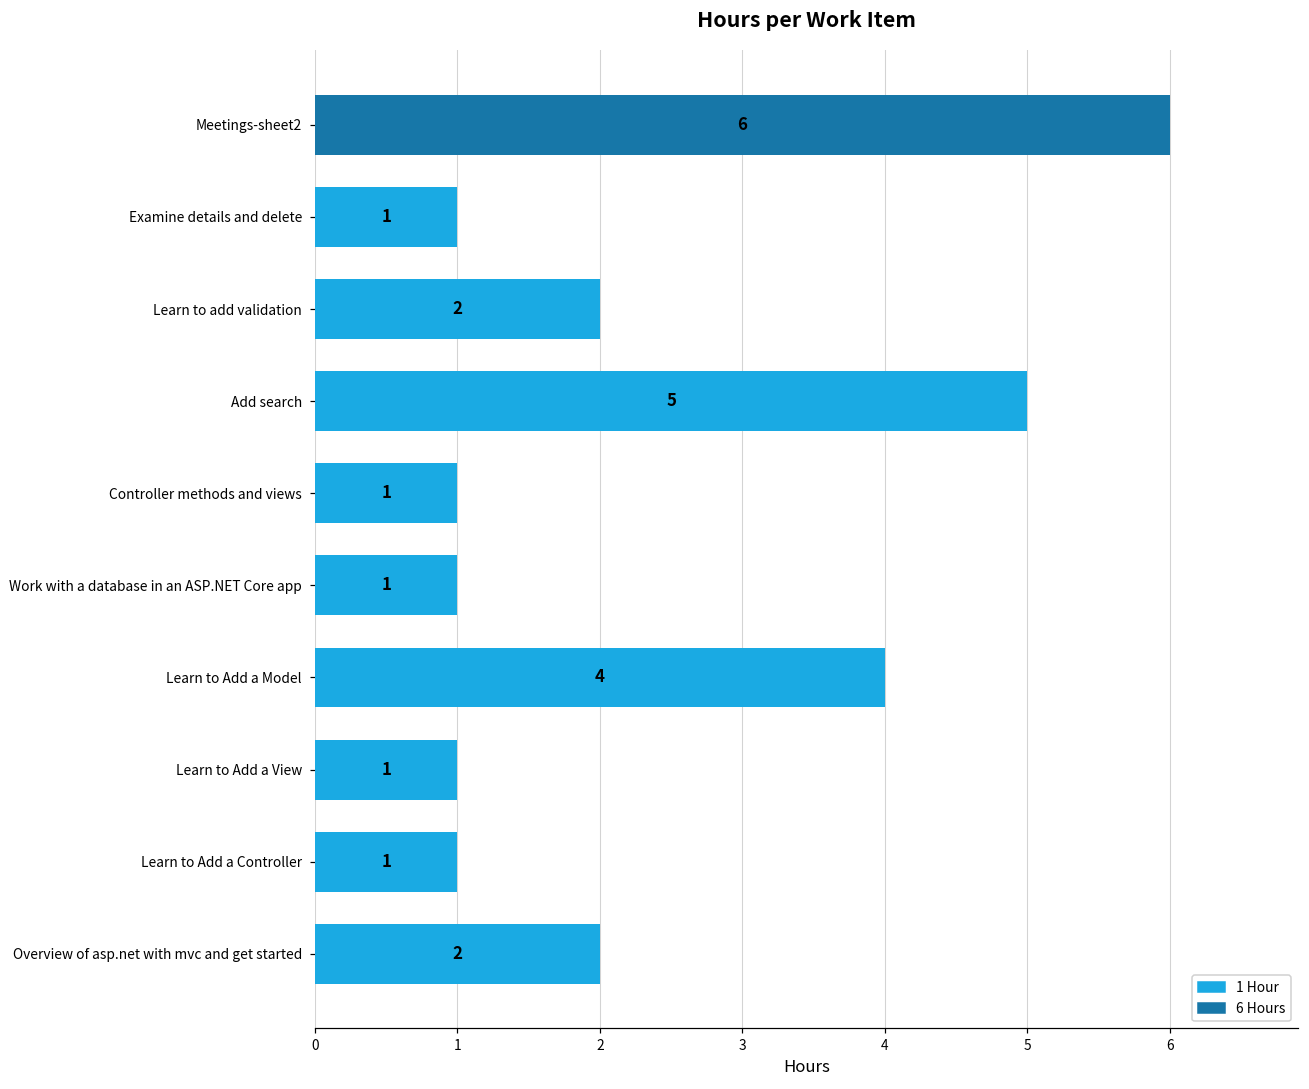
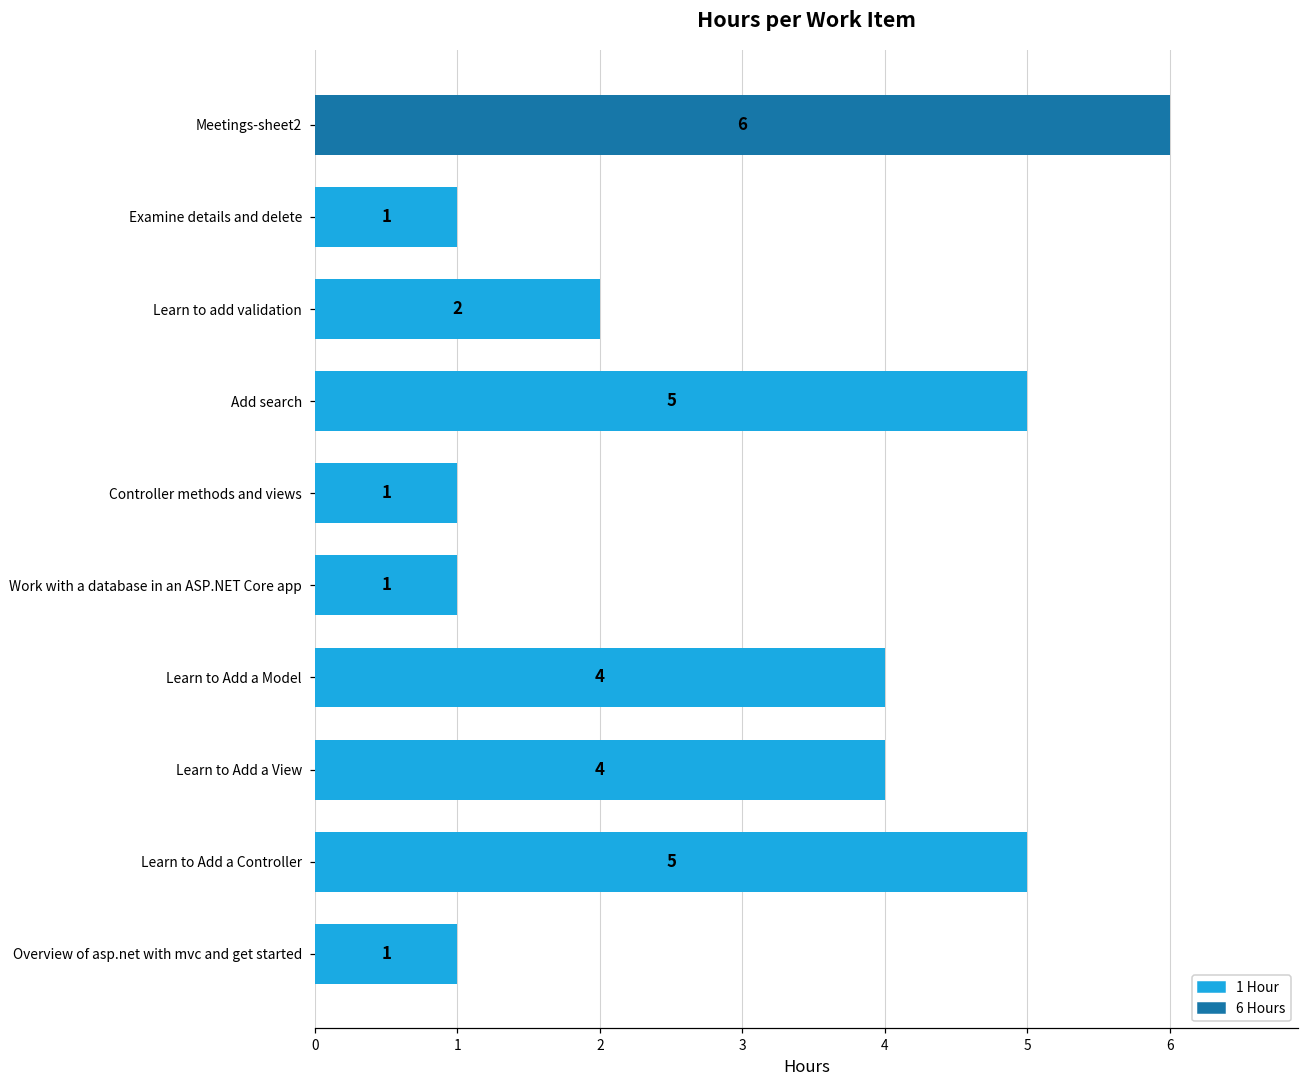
  {
    "Meetings-sheet2": 6,
    "Examine details and delete": 1,
    "Learn to add validation": 2,
    "Add search": 5,
    "Controller methods and views": 1,
    "Work with a database in an ASP.NET Core app": 1,
    "Learn to Add a Model": 4,
-   "Learn to Add a View": 1,
-   "Learn to Add a Controller": 1,
-   "Overview of asp.net with mvc and get started": 2
+   "Learn to Add a View": 4,
+   "Learn to Add a Controller": 5,
+   "Overview of asp.net with mvc and get started": 1
  }
